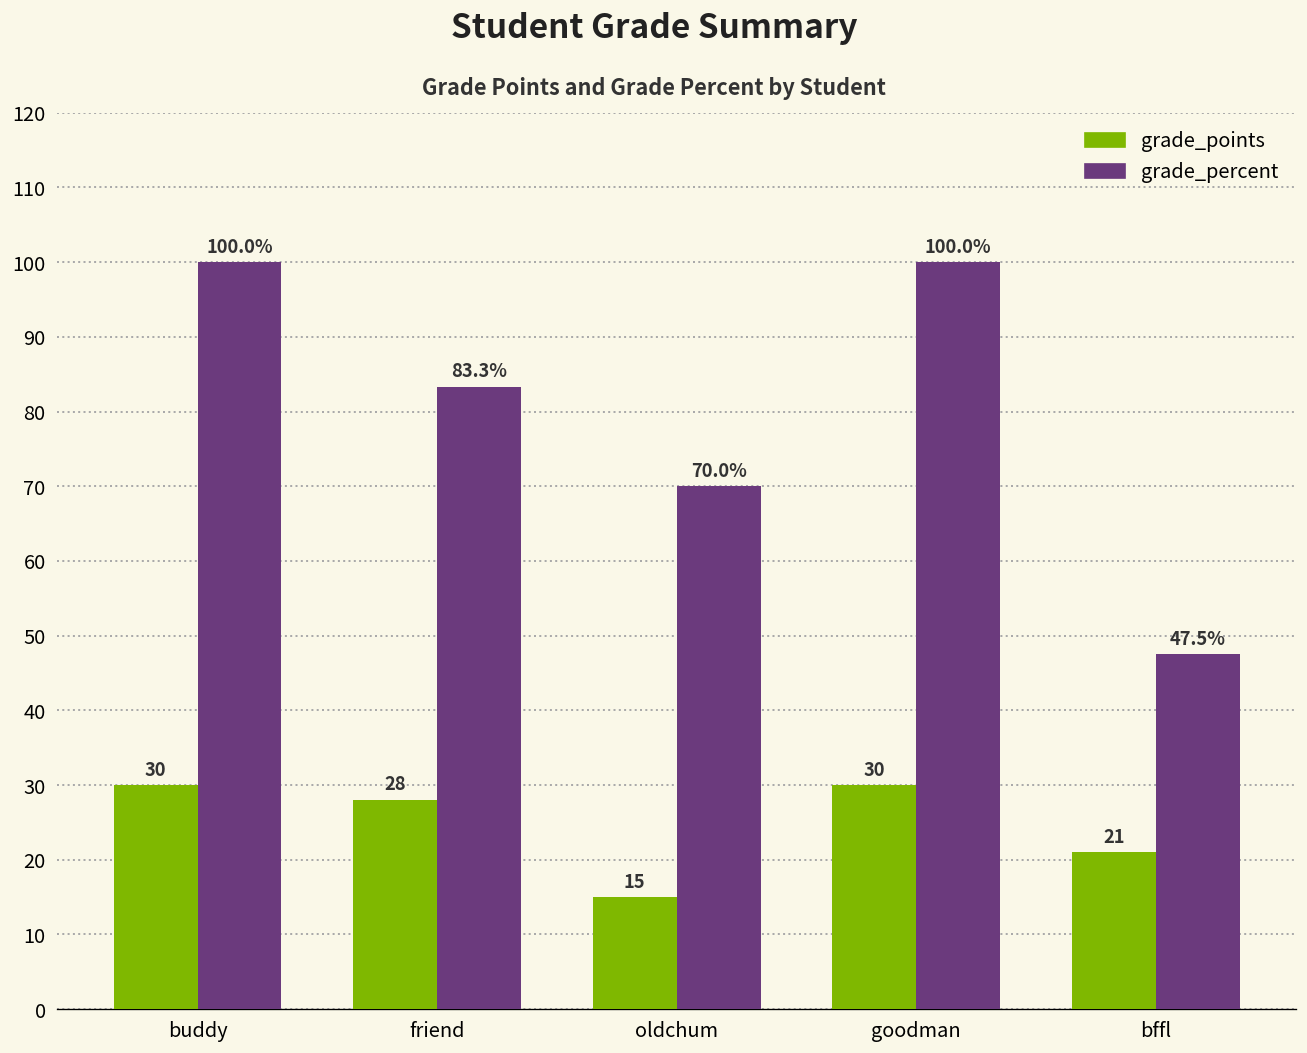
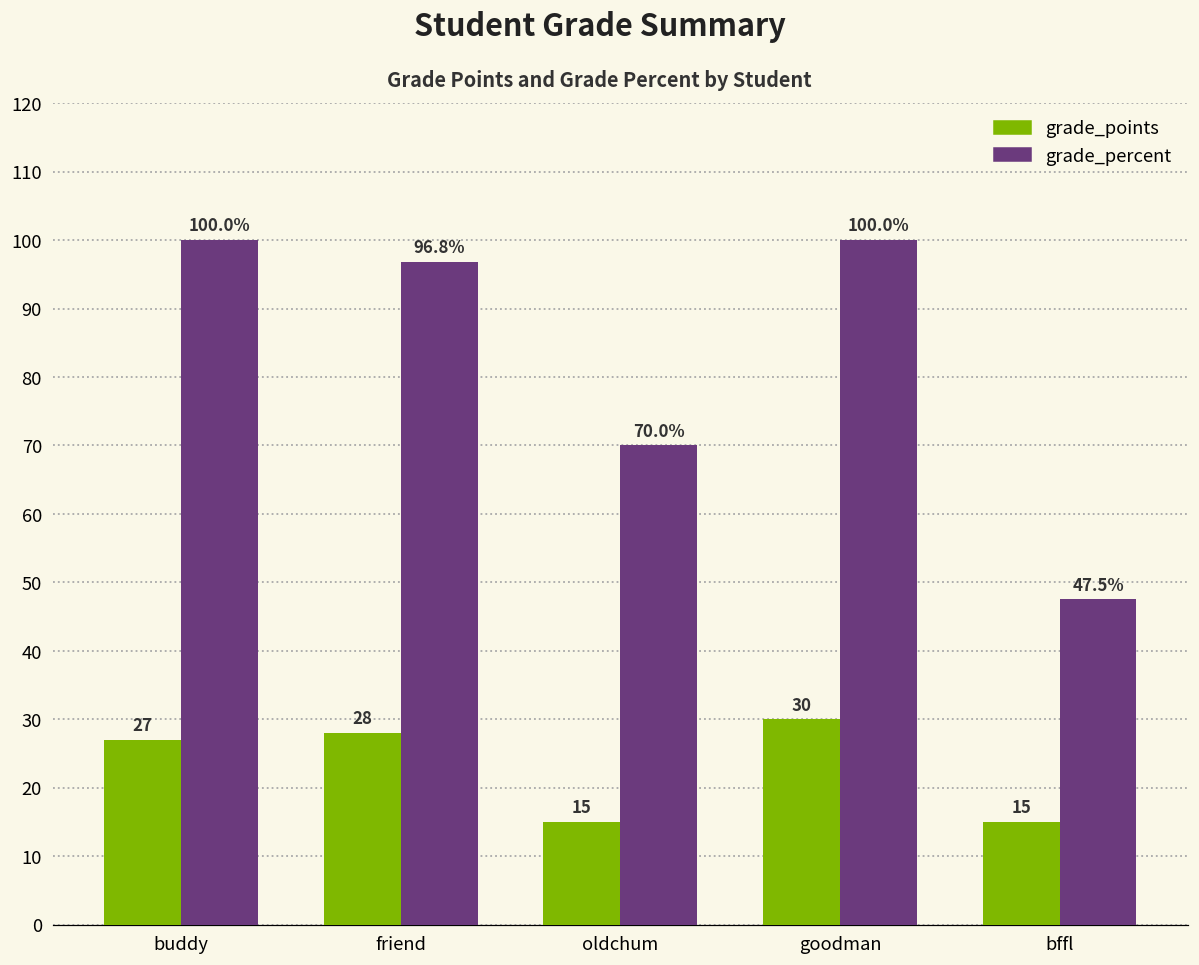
  {
    "grade_points": {
-     "buddy": "30",
+     "buddy": "27",
      "friend": "28",
      "oldchum": "15",
      "goodman": "30",
-     "bffl": "21"
+     "bffl": "15"
    },
    "grade_percent": {
      "buddy": "100.0%",
-     "friend": "83.3%",
+     "friend": "96.8%",
      "oldchum": "70.0%",
      "goodman": "100.0%",
      "bffl": "47.5%"
    }
  }
